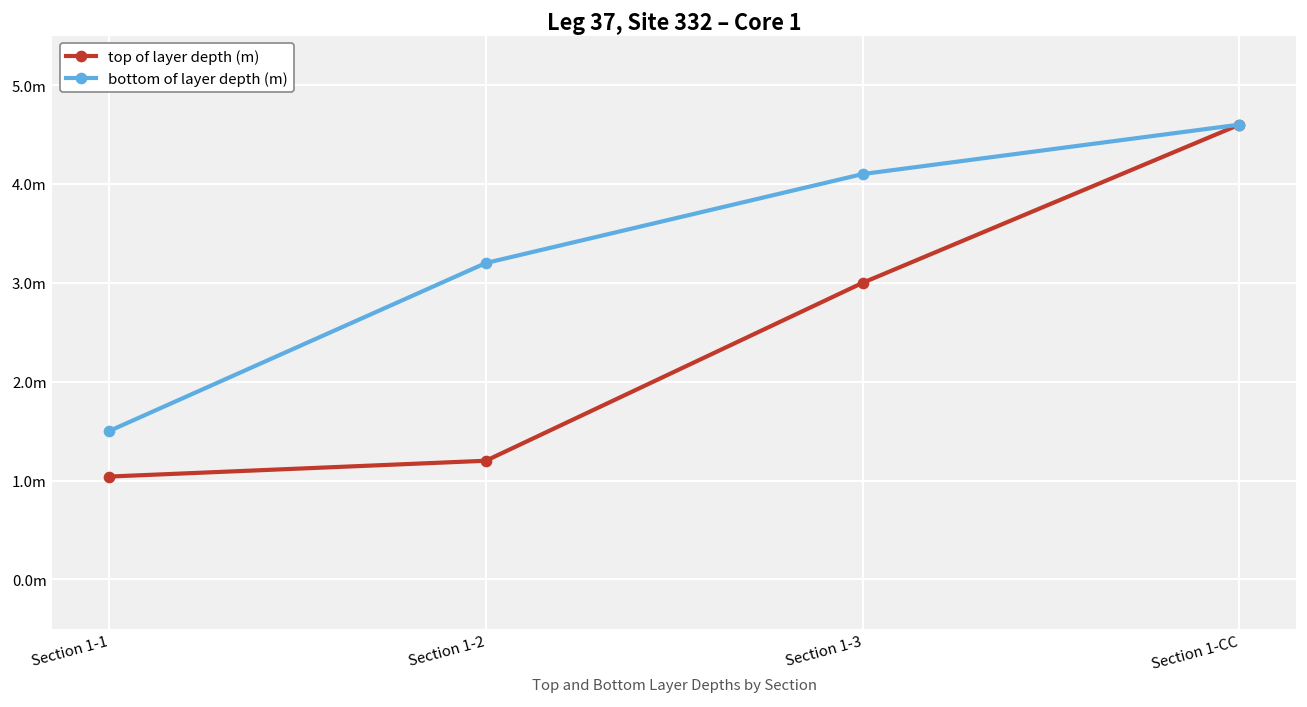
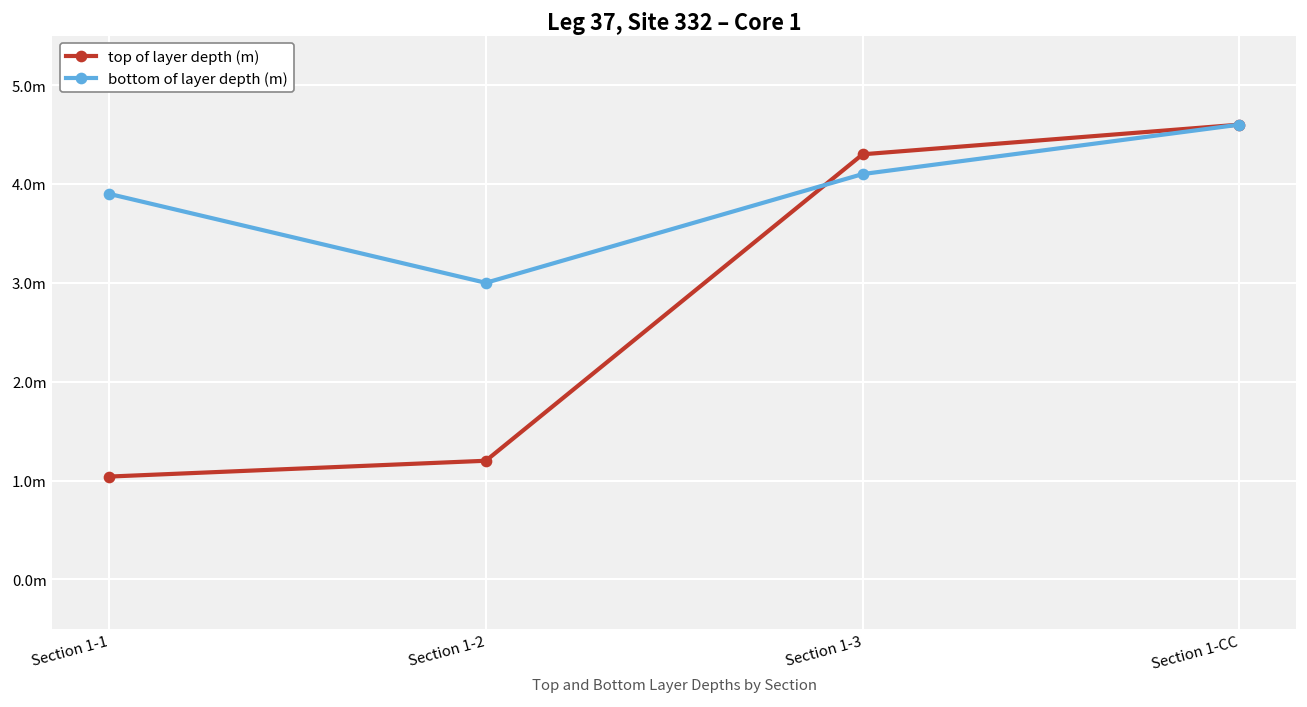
  {
    "top of layer depth (m)": {
      "Section 1-1": "1.0m",
      "Section 1-2": "1.2m",
-     "Section 1-3": "3.0m"
+     "Section 1-3": "4.3m"
    },
    "bottom of layer depth (m)": {
-     "Section 1-1": "1.5m",
-     "Section 1-2": "3.2m",
+     "Section 1-1": "3.9m",
+     "Section 1-2": "3.0m",
      "Section 1-3": "4.1m"
    }
  }
